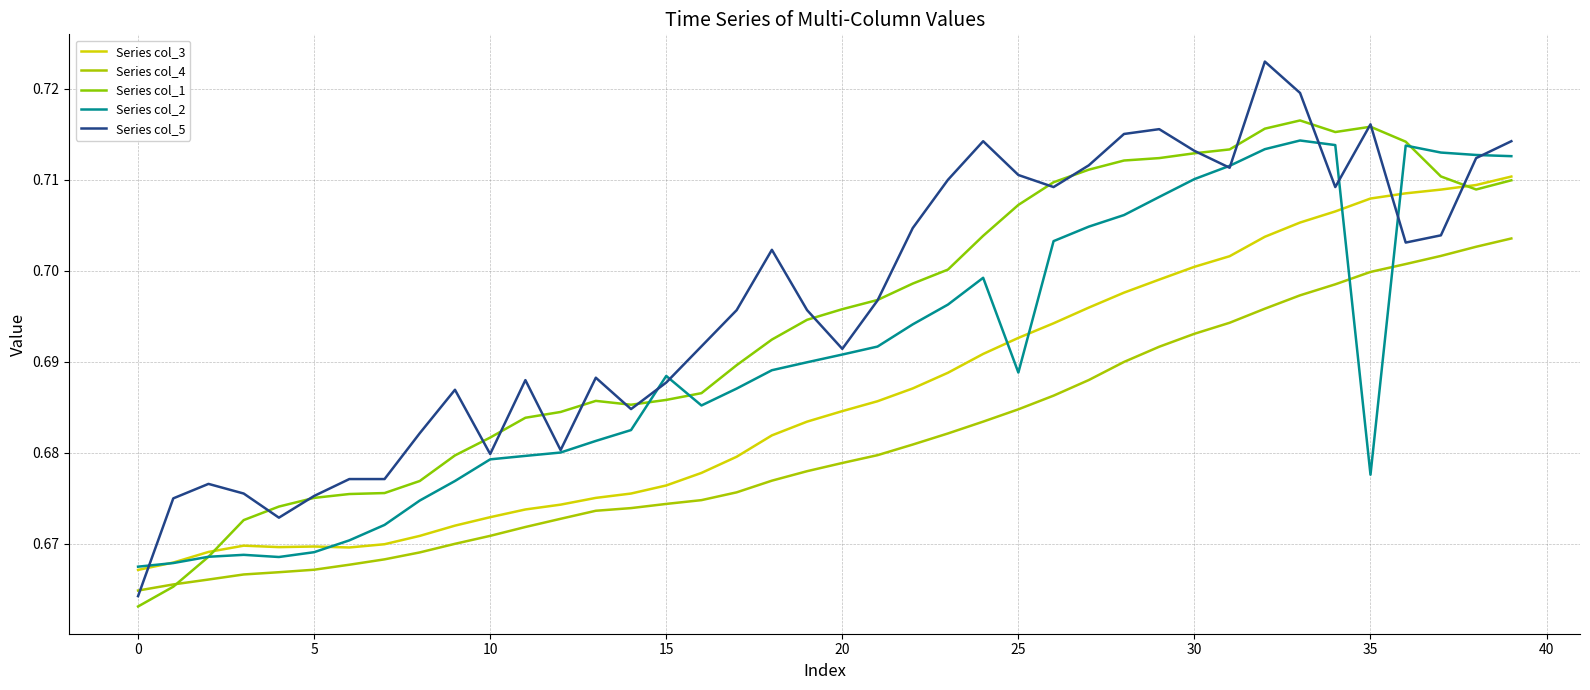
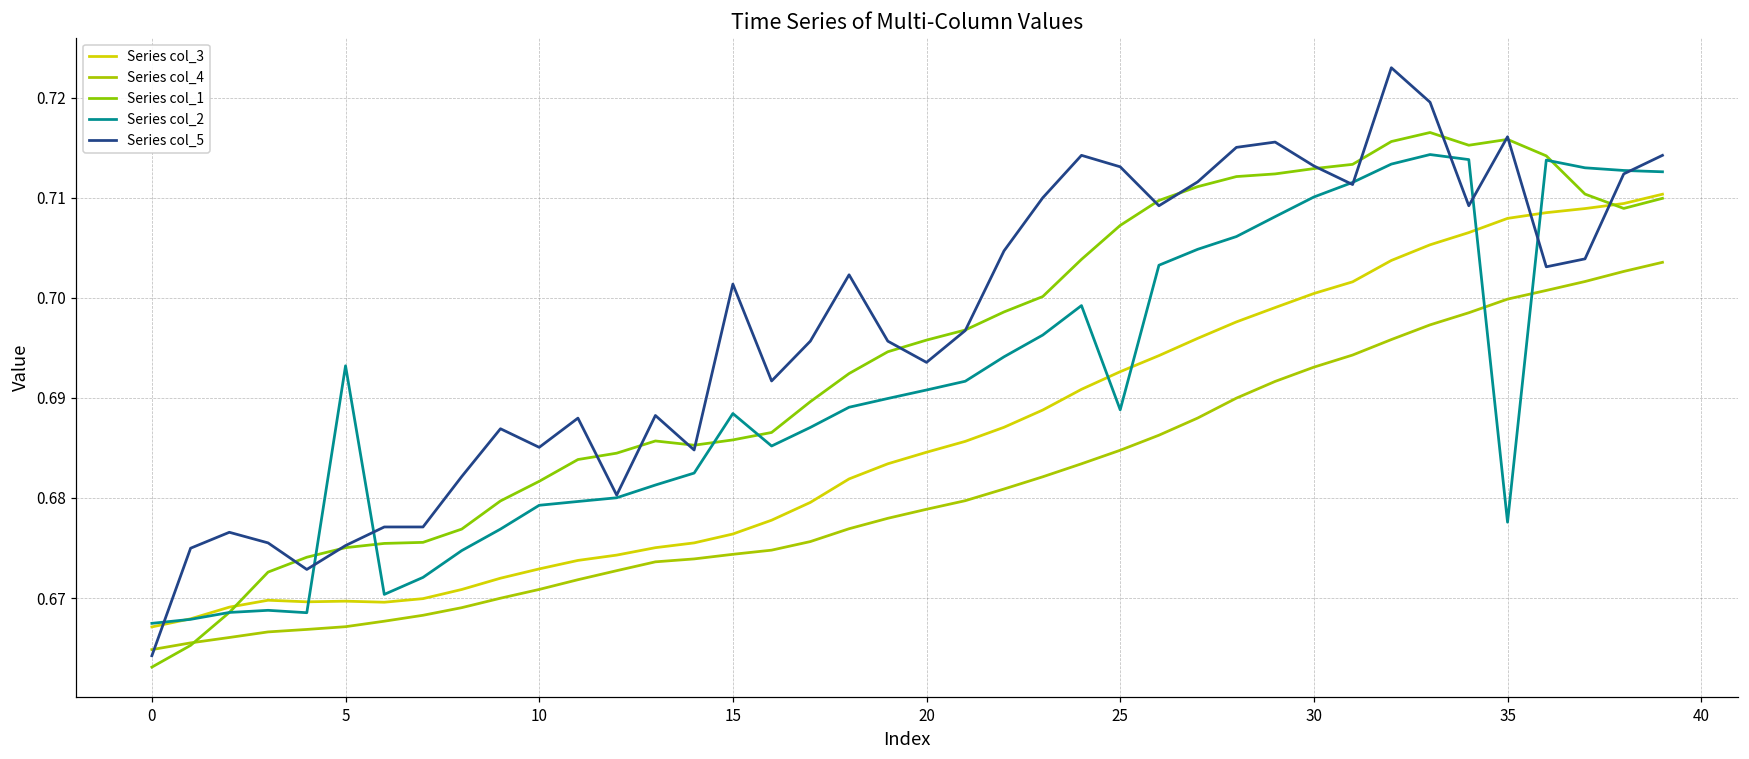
  {
    "Series col_2": {
      "0": 0.667,
-     "5": 0.669,
+     "5": 0.693,
      "10": 0.679,
      "15": 0.688,
      "20": 0.691,
      "25": 0.689,
      "30": 0.710,
      "35": 0.678
    },
    "Series col_5": {
      "0": 0.664,
-     "10": 0.680,
-     "15": 0.688,
-     "20": 0.691,
-     "25": 0.711
+     "10": 0.685,
+     "15": 0.701,
+     "20": 0.694,
+     "25": 0.713
    }
  }
